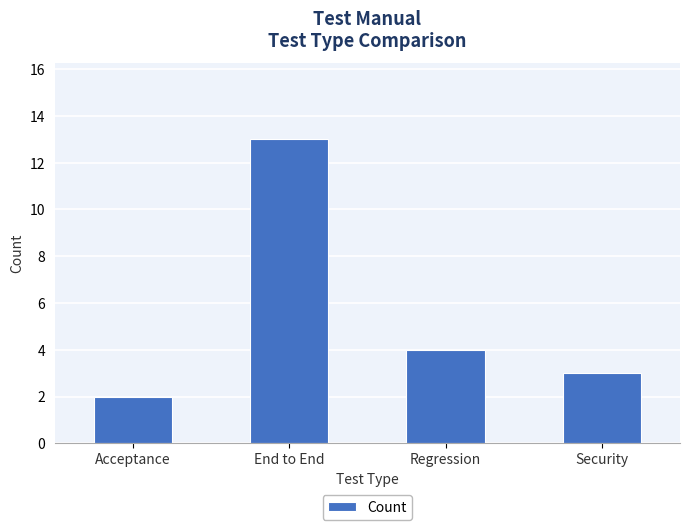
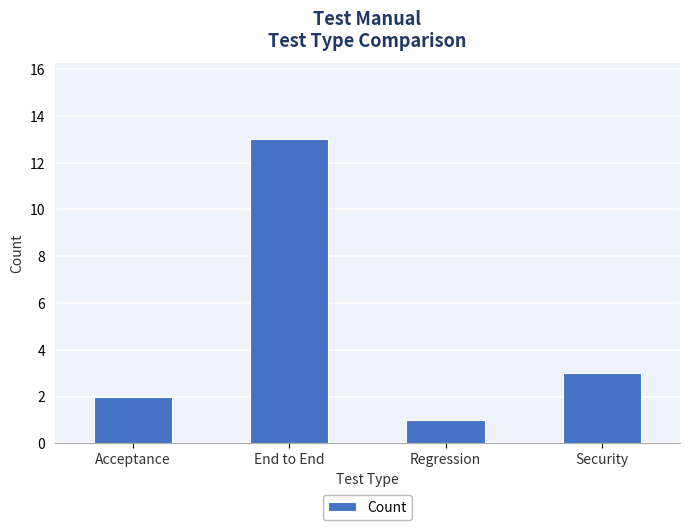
  {
    "Acceptance": 2,
    "End to End": 13,
-   "Regression": 4,
+   "Regression": 1,
    "Security": 3
  }
